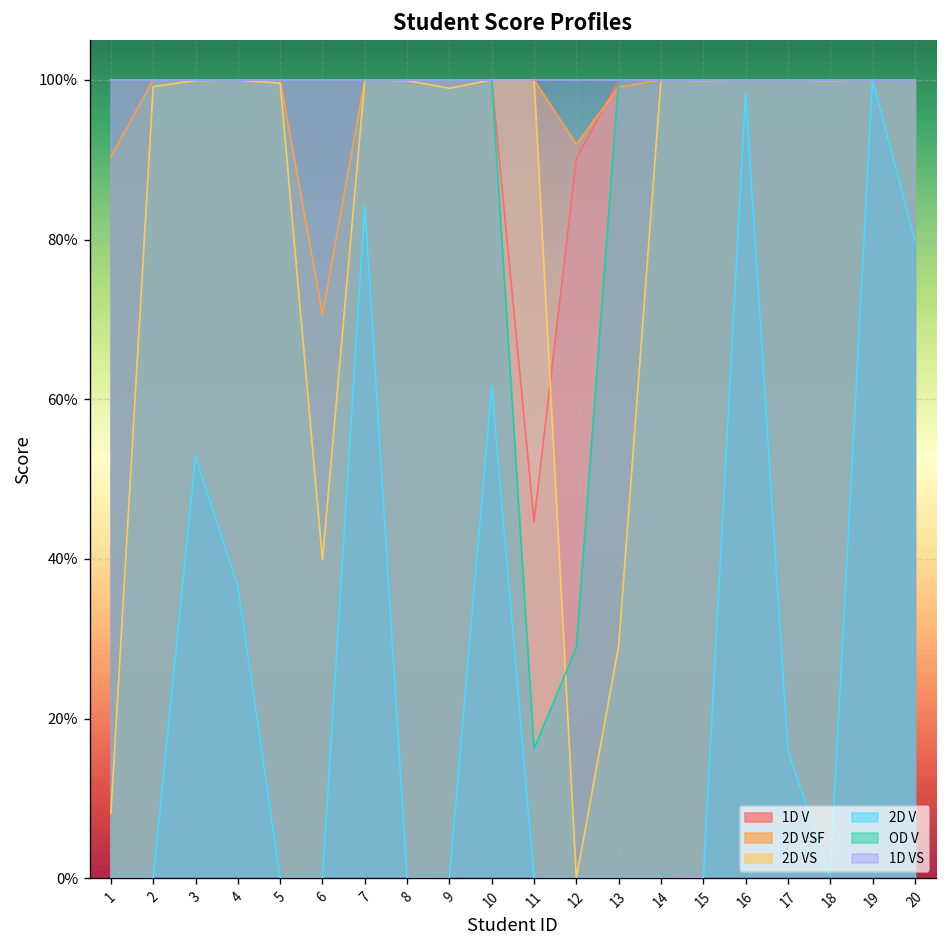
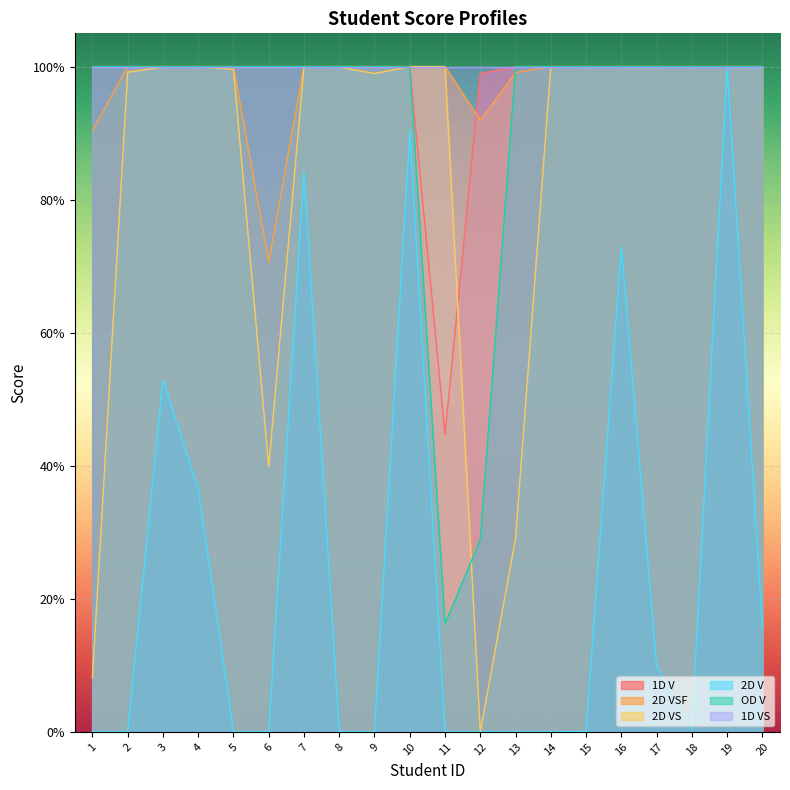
  {
    "1D V": {
      "11": "45%",
-     "12": "90%"
+     "12": "99%"
    },
    "2D V": {
      "1": "0%",
      "2": "0%",
      "3": "53%",
      "4": "37%",
      "5": "0%",
      "6": "0%",
      "7": "84%",
      "8": "0%",
      "9": "0%",
-     "10": "62%",
+     "10": "90%",
      "11": "0%",
      "13": "0%",
      "14": "0%",
      "15": "0%",
-     "16": "98%",
-     "17": "16%",
+     "16": "73%",
+     "17": "10%",
      "18": "0%",
-     "20": "80%"
+     "20": "16%"
    },
    "OD V": {
      "11": "16%",
      "12": "29%"
    },
    "1D VS": {
      "12": "100%"
    }
  }
